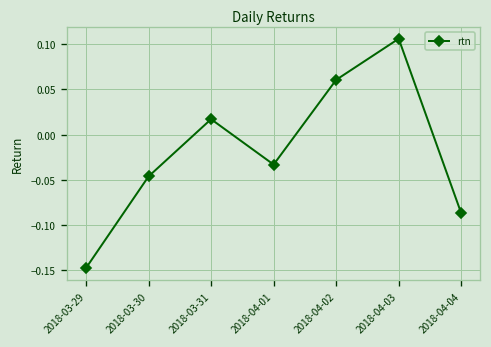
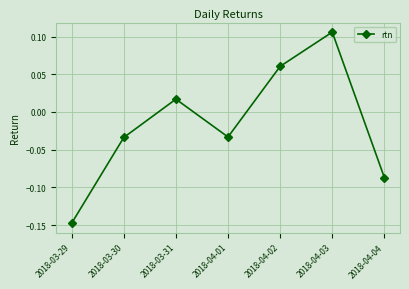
  {
    "2018-03-29": -0.15,
-   "2018-03-30": -0.05,
+   "2018-03-30": -0.03,
    "2018-03-31": 0.02,
    "2018-04-01": -0.03,
    "2018-04-02": 0.06,
    "2018-04-03": 0.11,
    "2018-04-04": -0.09
  }
